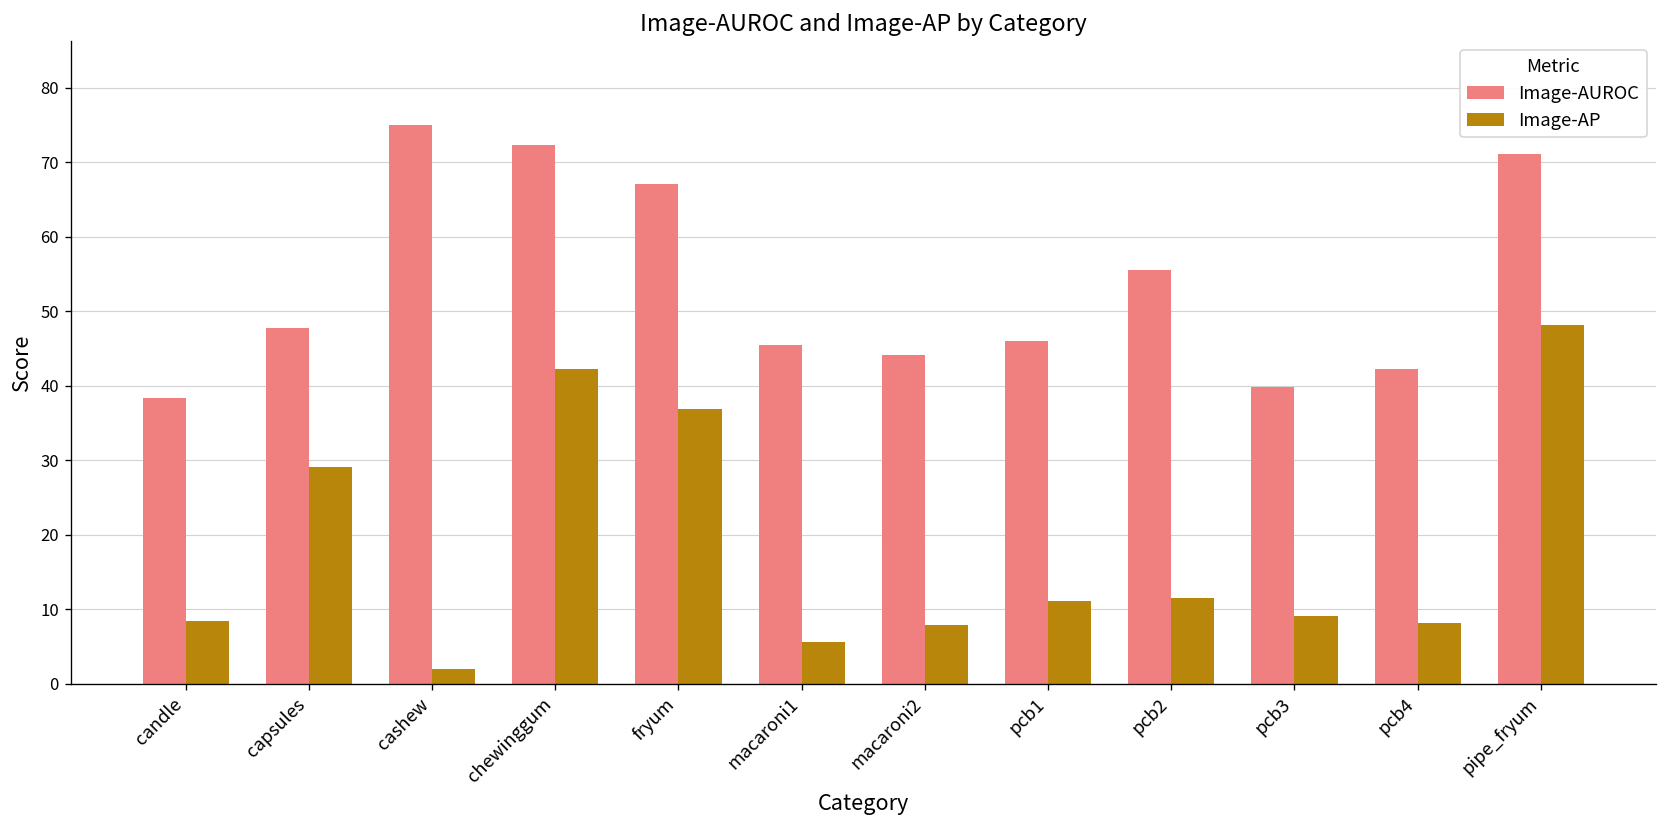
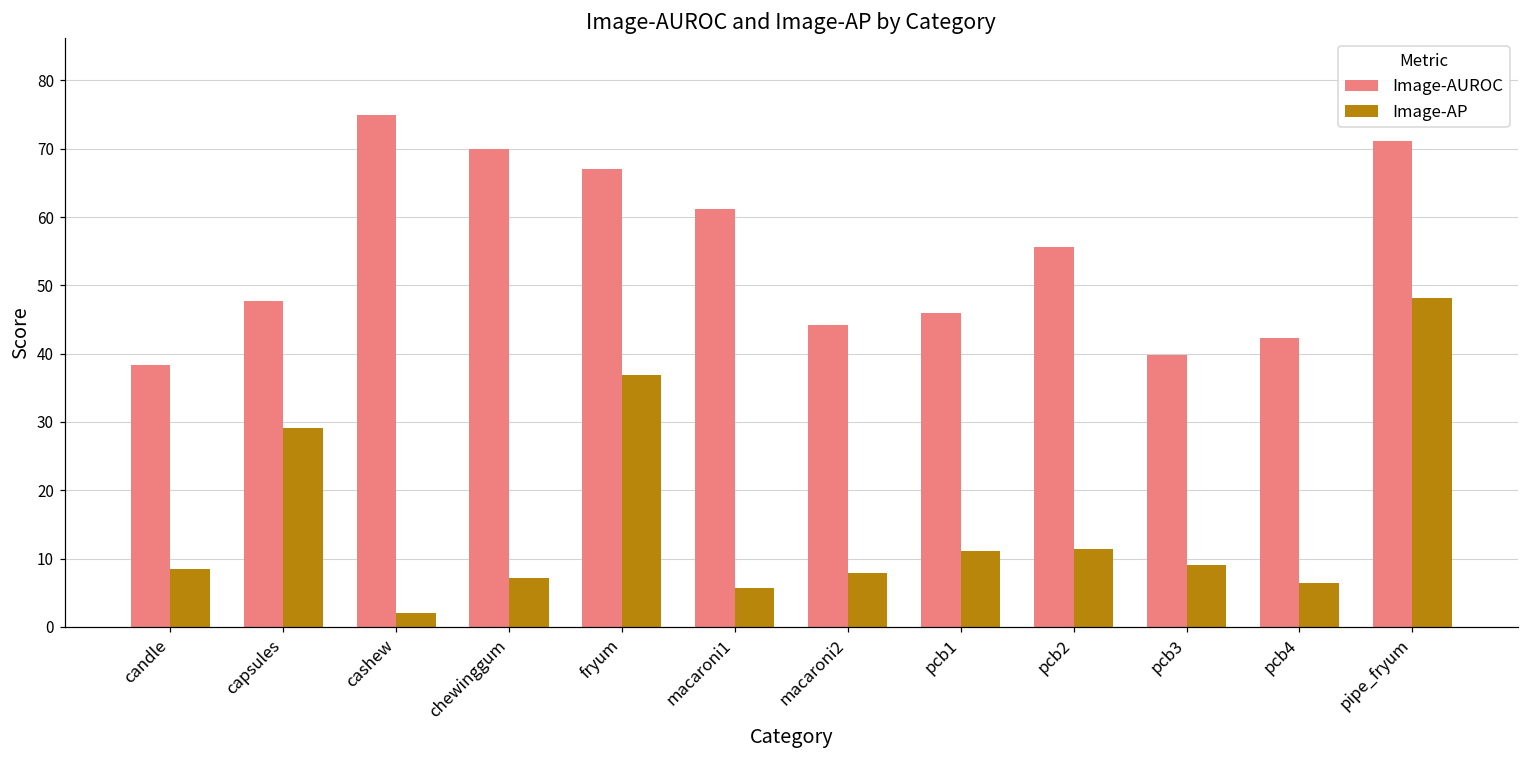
  {
    "Image-AUROC": {
      "candle": 38,
      "capsules": 48,
      "cashew": 75,
-     "chewinggum": 72,
+     "chewinggum": 70,
      "fryum": 67,
-     "macaroni1": 46,
+     "macaroni1": 61,
      "macaroni2": 44,
      "pcb1": 46,
      "pcb2": 56,
      "pcb3": 40,
      "pcb4": 42,
      "pipe_fryum": 71
    },
    "Image-AP": {
      "candle": 8,
      "capsules": 29,
      "cashew": 2,
-     "chewinggum": 42,
+     "chewinggum": 7,
      "fryum": 37,
      "macaroni1": 6,
      "macaroni2": 8,
      "pcb1": 11,
      "pcb2": 11,
      "pcb3": 9,
-     "pcb4": 8,
+     "pcb4": 6,
      "pipe_fryum": 48
    }
  }
